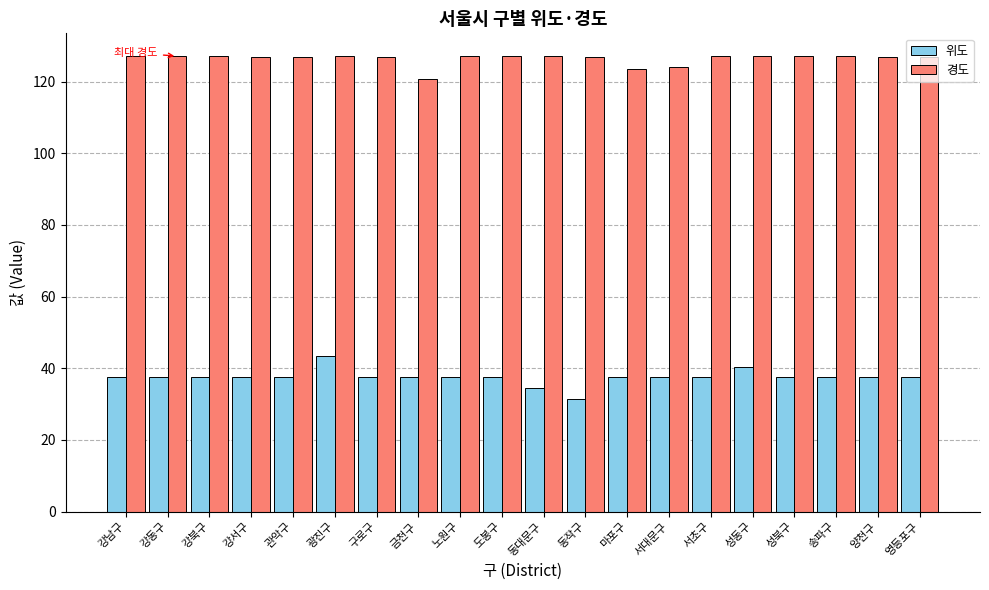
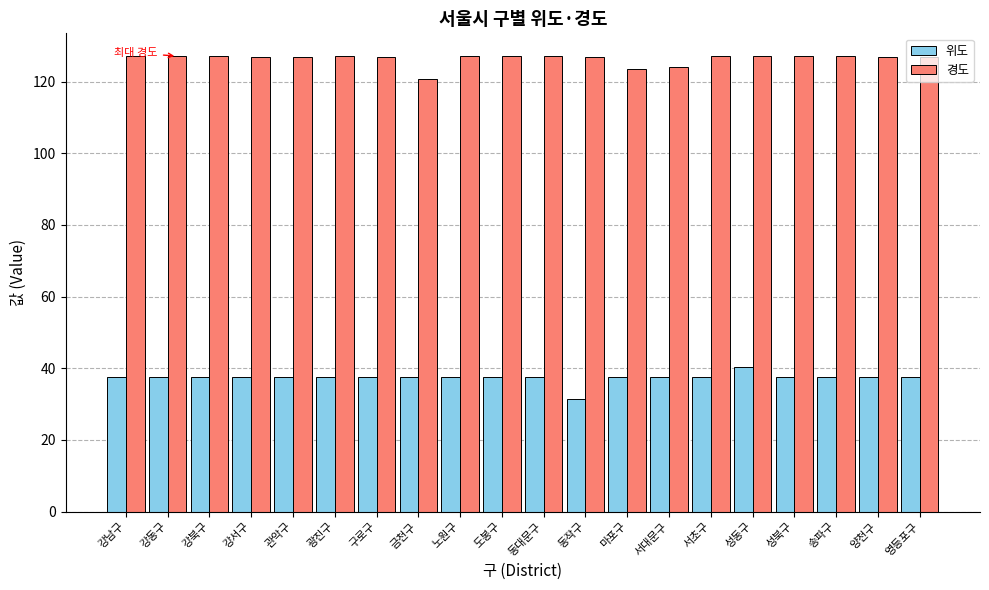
  {
    "위도": {
      "강남구": 38,
      "강동구": 38,
      "강북구": 38,
      "강서구": 38,
      "관악구": 37,
-     "광진구": 43,
+     "광진구": 38,
      "구로구": 37,
      "금천구": 37,
      "노원구": 38,
      "도봉구": 38,
-     "동대문구": 34,
+     "동대문구": 38,
      "동작구": 31,
      "마포구": 38,
      "서대문구": 38,
      "서초구": 37,
      "성동구": 40,
      "성북구": 38,
      "송파구": 38,
      "양천구": 38,
      "영등포구": 38
    },
    "경도": {
      "강남구": 127,
      "강동구": 127,
      "강북구": 127,
      "강서구": 127,
      "관악구": 127,
      "광진구": 127,
      "구로구": 127,
      "금천구": 121,
      "노원구": 127,
      "도봉구": 127,
      "동대문구": 127,
      "동작구": 127,
      "마포구": 124,
      "서대문구": 124,
      "서초구": 127,
      "성동구": 127,
      "성북구": 127,
      "송파구": 127,
      "양천구": 127
    }
  }
